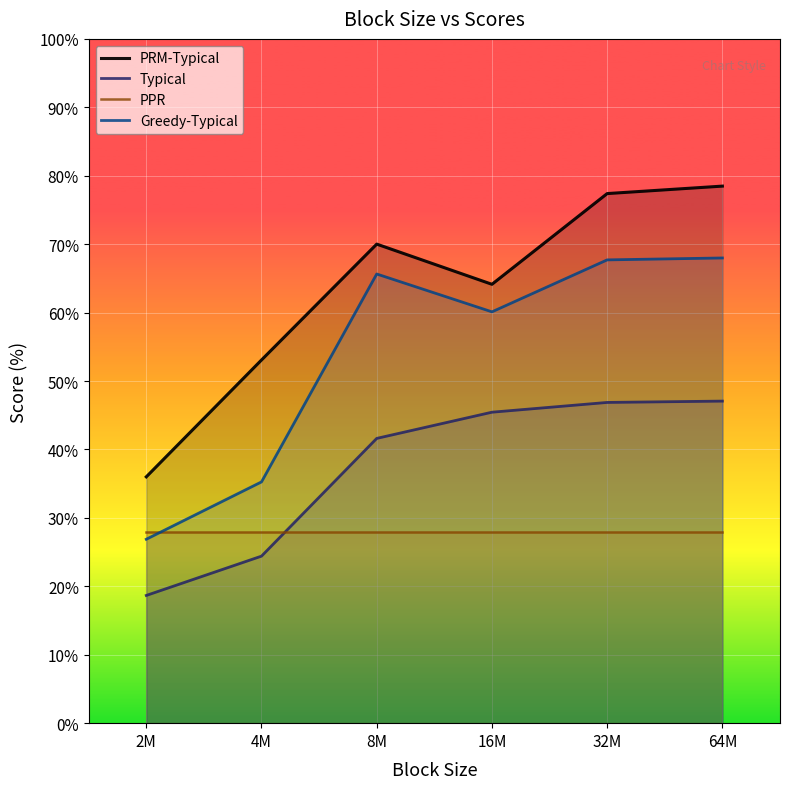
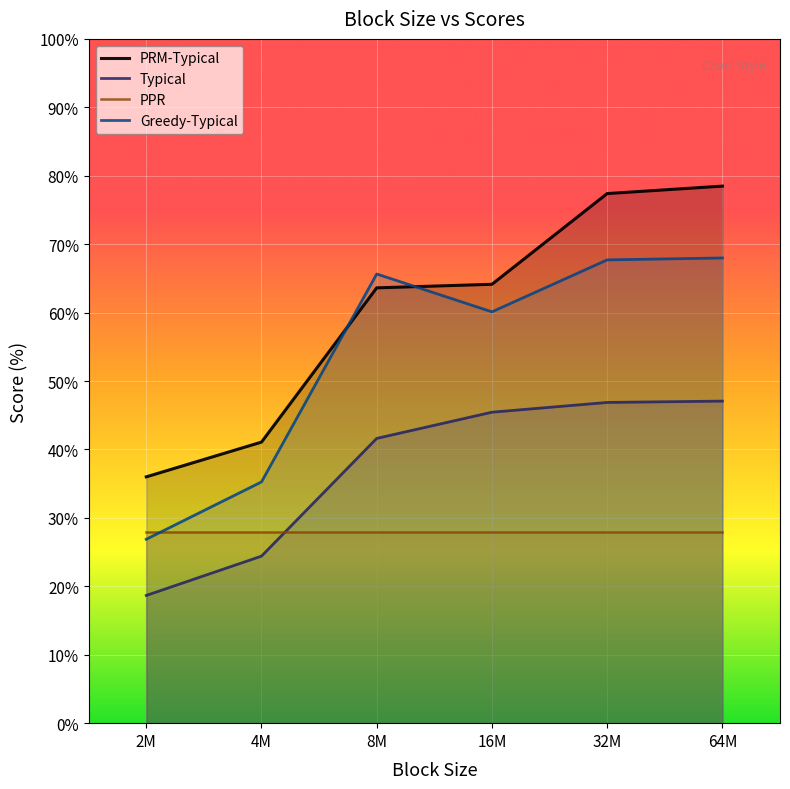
  {
    "PRM-Typical": {
      "2M": "36%",
-     "4M": "53%",
-     "8M": "70%",
+     "4M": "41%",
+     "8M": "64%",
      "16M": "64%",
      "32M": "77%",
      "64M": "78%"
    },
    "PPR": {
      "2M": "28%",
      "4M": "28%",
      "8M": "28%",
      "16M": "28%",
      "32M": "28%",
      "64M": "28%"
    }
  }
